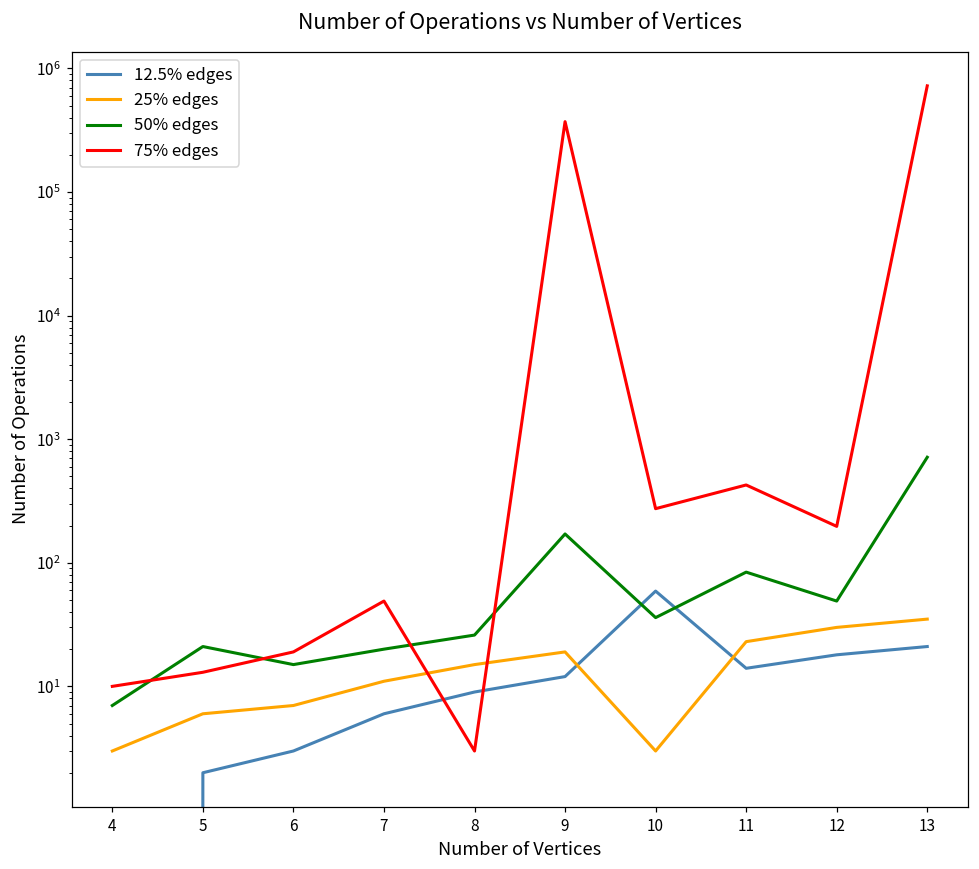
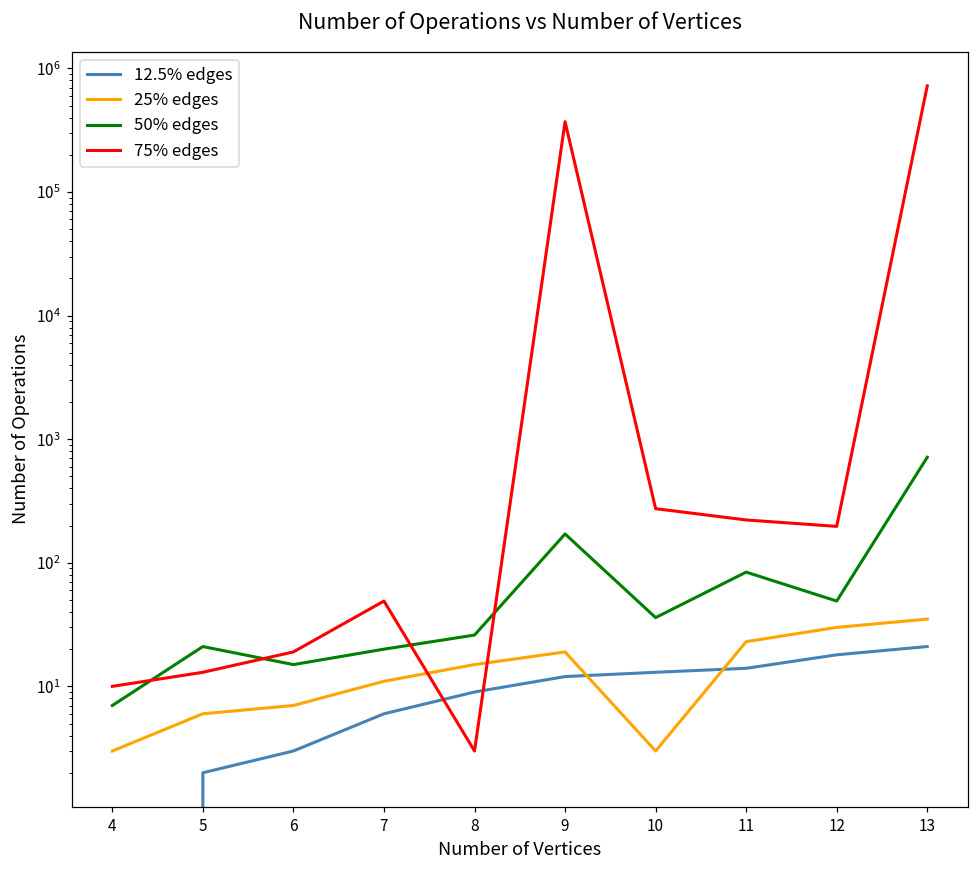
  {
    "12.5% edges": {
      "5": 2,
      "6": 3,
      "7": 6,
      "8": 9,
      "9": 12,
-     "10": 60,
+     "10": 13,
      "11": 14,
      "12": 18,
      "13": 21
    },
    "25% edges": {
      "4": 3,
      "5": 6,
      "6": 7,
      "7": 11,
      "8": 15,
      "9": 19,
      "10": 3,
      "11": 23,
      "12": 30,
      "13": 35
    },
    "50% edges": {
      "4": 7,
      "5": 21,
      "6": 15,
      "7": 20,
      "8": 26,
      "9": 170,
      "10": 36,
      "11": 80,
      "12": 50,
      "13": 700
    },
    "75% edges": {
      "4": 10,
      "5": 13,
      "6": 19,
      "7": 50,
      "8": 3,
      "9": 370000,
      "10": 270,
-     "11": 430,
+     "11": 220,
      "12": 200,
      "13": 700000
    }
  }
